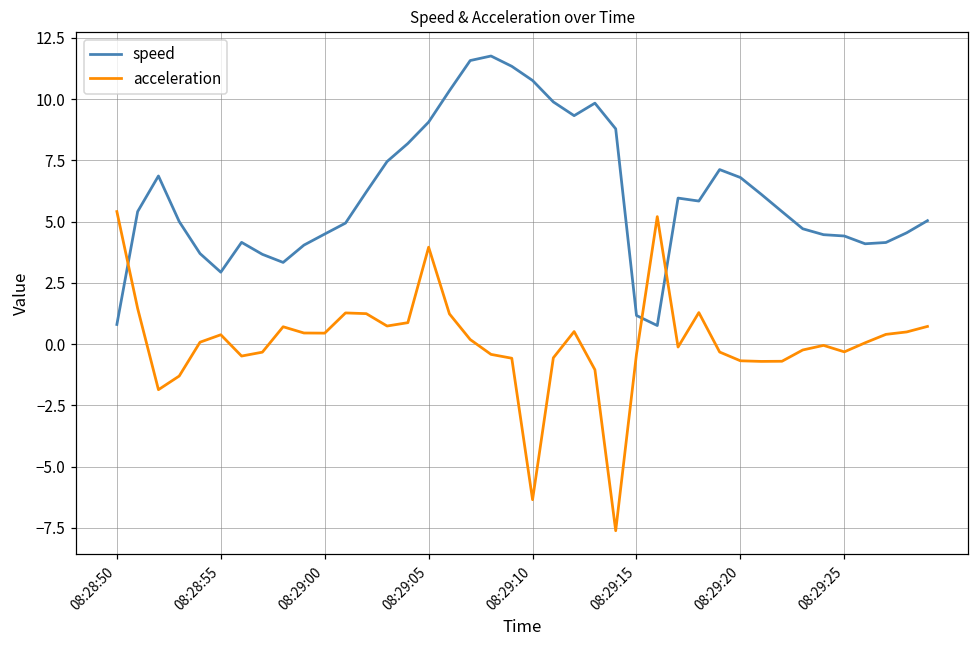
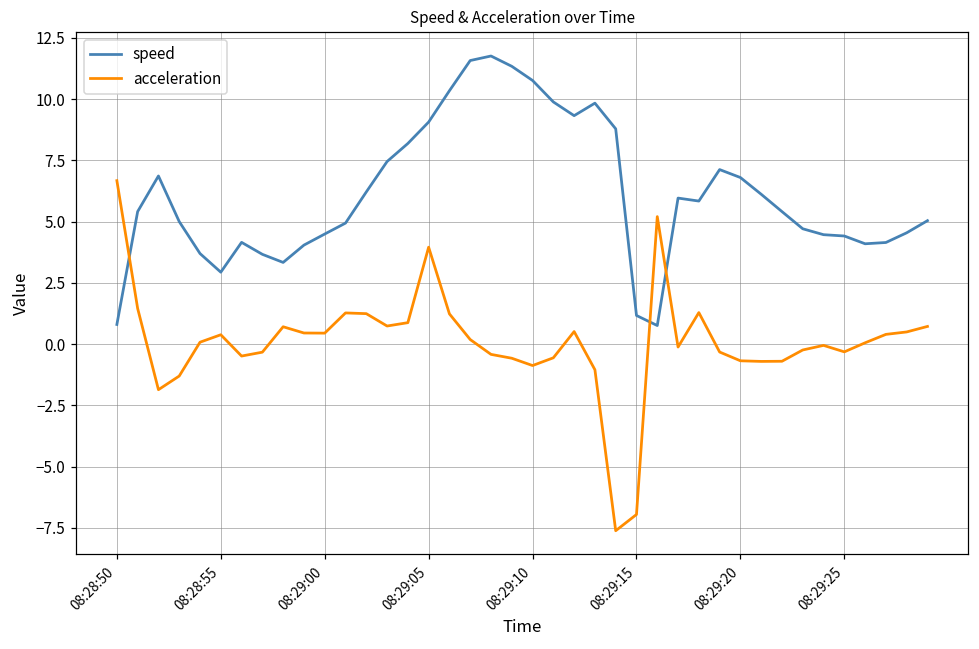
  {
    "speed": {
      "08:28:50": 0.8,
      "08:28:55": 2.9,
      "08:29:00": 4.5,
      "08:29:05": 9.1,
      "08:29:10": 10.8,
      "08:29:15": 1.2,
      "08:29:20": 6.8,
      "08:29:25": 4.4
    },
    "acceleration": {
-     "08:28:50": 5.4,
+     "08:28:50": 6.7,
      "08:28:55": 0.4,
      "08:29:00": 0.4,
      "08:29:05": 4.0,
-     "08:29:10": -6.4,
-     "08:29:15": -0.4,
+     "08:29:10": -0.9,
+     "08:29:15": -7.0,
      "08:29:20": -0.7,
      "08:29:25": -0.3
    }
  }
